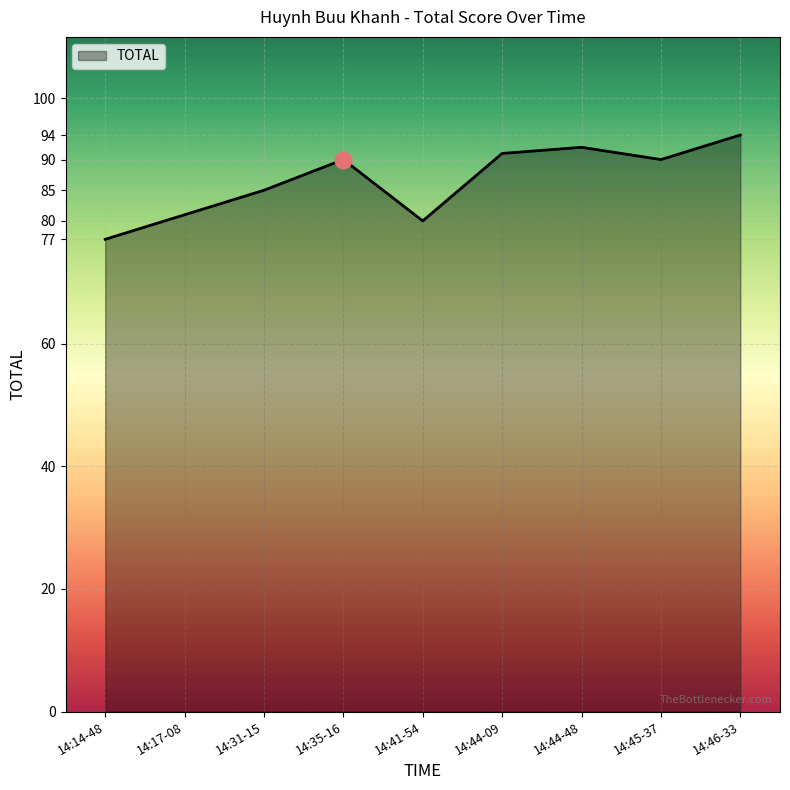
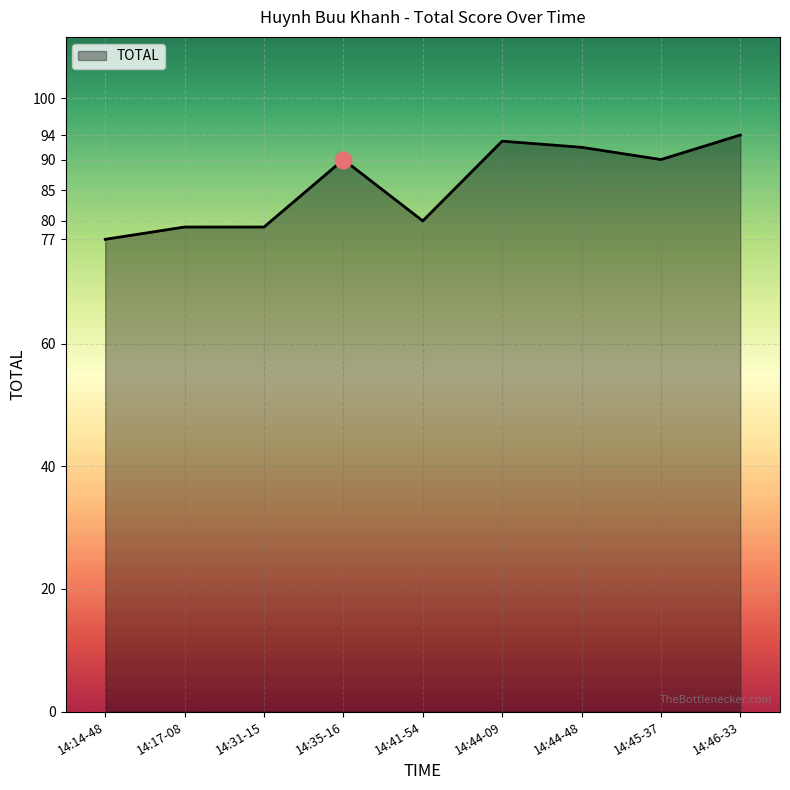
  {
    "TOTAL": {
      "14:14-48": 77,
-     "14:17-08": 81,
-     "14:31-15": 85,
+     "14:17-08": 79,
+     "14:31-15": 79,
      "14:41-54": 80,
-     "14:44-09": 91,
+     "14:44-09": 93,
      "14:44-48": 92,
      "14:45-37": 90,
      "14:46-33": 94
    }
  }
